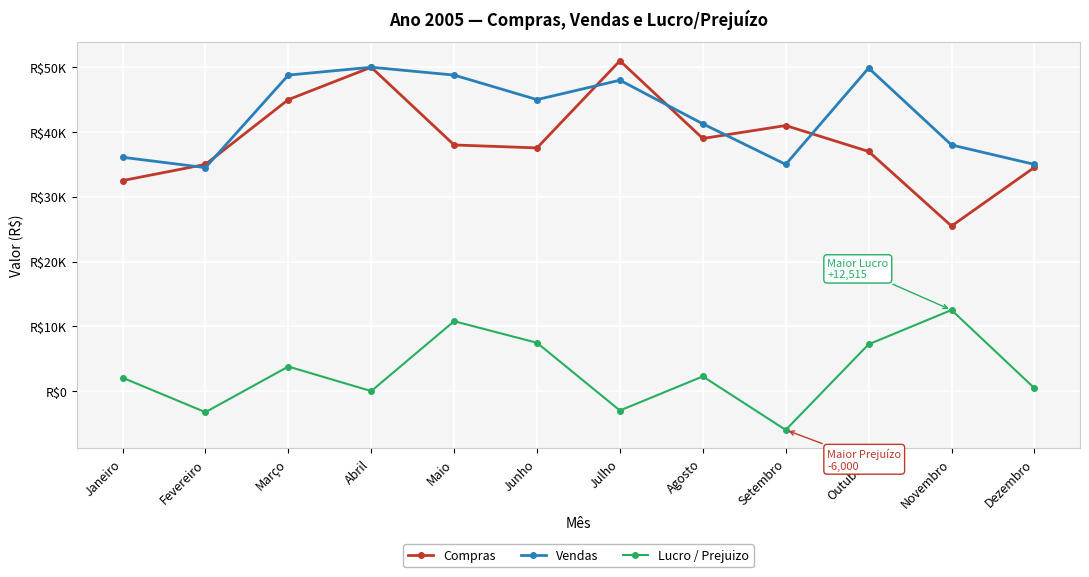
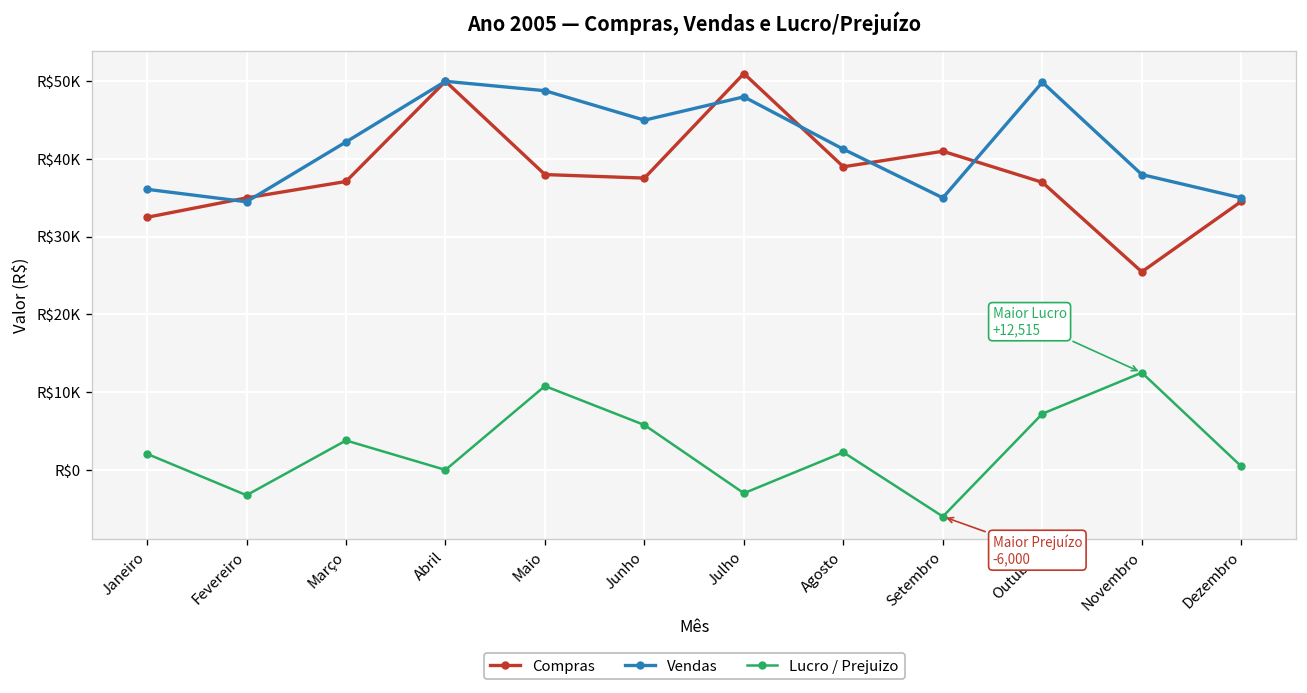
  {
    "Compras": {
      "Janeiro": "R$33000",
      "Fevereiro": "R$35000",
-     "Março": "R$45000",
+     "Março": "R$37000",
      "Maio": "R$38000",
      "Junho": "R$38000",
      "Julho": "R$51000",
      "Agosto": "R$39000",
      "Setembro": "R$41000",
      "Outubro": "R$37000",
      "Novembro": "R$25000",
      "Dezembro": "R$35000"
    },
    "Vendas": {
      "Janeiro": "R$36000",
      "Fevereiro": "R$35000",
-     "Março": "R$49000",
+     "Março": "R$42000",
      "Maio": "R$49000",
      "Junho": "R$45000",
      "Julho": "R$48000",
      "Agosto": "R$41000",
      "Setembro": "R$35000",
      "Outubro": "R$50000",
      "Novembro": "R$38000",
      "Dezembro": "R$35000"
    },
    "Lucro / Prejuizo": {
      "Janeiro": "R$2000",
      "Fevereiro": "R$-3000",
      "Março": "R$4000",
      "Abril": "R$0",
      "Maio": "R$11000",
-     "Junho": "R$7000",
+     "Junho": "R$6000",
      "Julho": "R$-3000",
      "Agosto": "R$2000",
      "Outubro": "R$7000",
      "Dezembro": "R$0"
    }
  }
